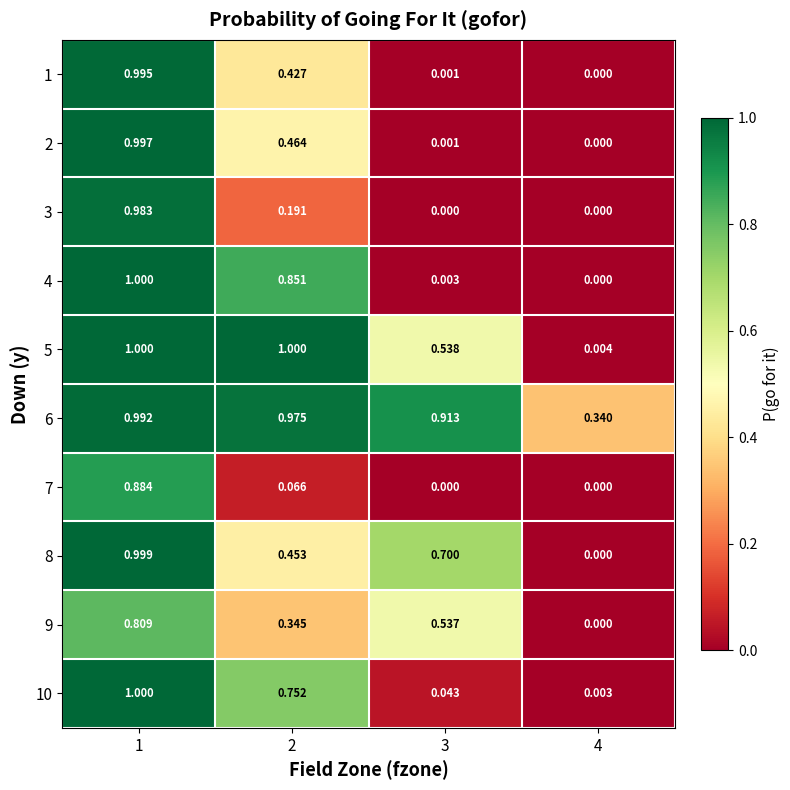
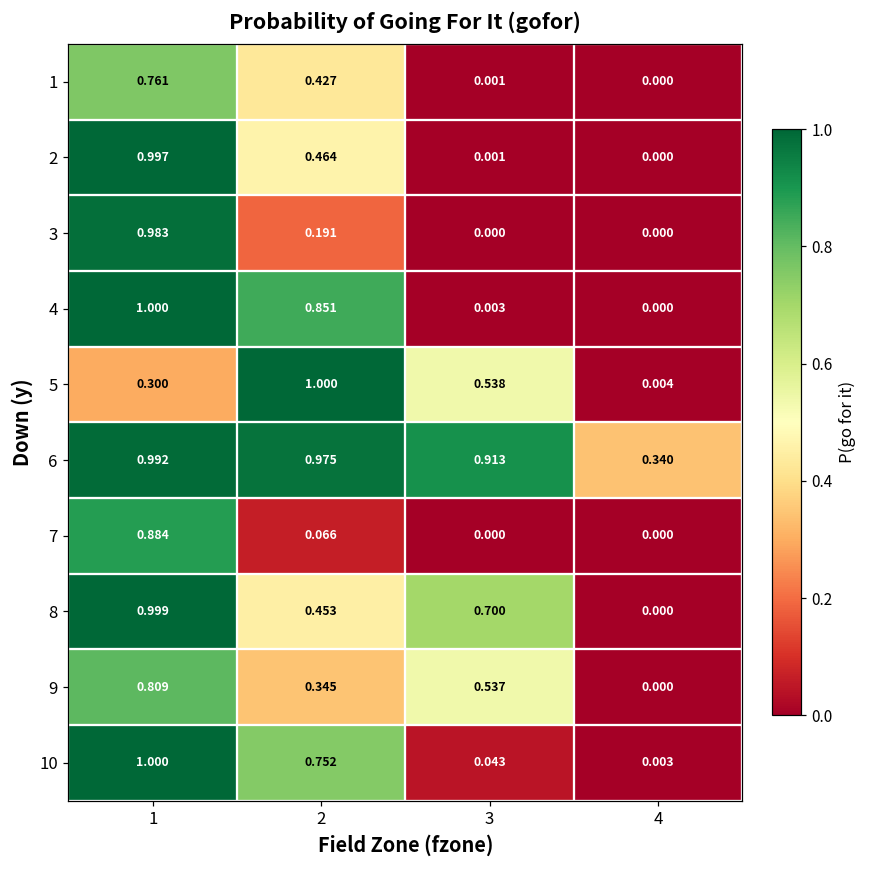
  {
    "1": {
-     "1": 0.995,
+     "1": 0.761,
      "2": 0.427,
      "3": 0.001,
      "4": 0.000
    },
    "2": {
      "1": 0.997,
      "2": 0.464,
      "3": 0.001,
      "4": 0.000
    },
    "3": {
      "1": 0.983,
      "2": 0.191,
      "3": 0.000,
      "4": 0.000
    },
    "4": {
      "1": 1.000,
      "2": 0.851,
      "3": 0.003,
      "4": 0.000
    },
    "5": {
-     "1": 1.000,
+     "1": 0.300,
      "2": 1.000,
      "3": 0.538,
      "4": 0.004
    },
    "6": {
      "1": 0.992,
      "2": 0.975,
      "3": 0.913,
      "4": 0.340
    },
    "7": {
      "1": 0.884,
      "2": 0.066,
      "3": 0.000,
      "4": 0.000
    },
    "8": {
      "1": 0.999,
      "2": 0.453,
      "3": 0.700,
      "4": 0.000
    },
    "9": {
      "1": 0.809,
      "2": 0.345,
      "3": 0.537,
      "4": 0.000
    },
    "10": {
      "1": 1.000,
      "2": 0.752,
      "3": 0.043,
      "4": 0.003
    }
  }
